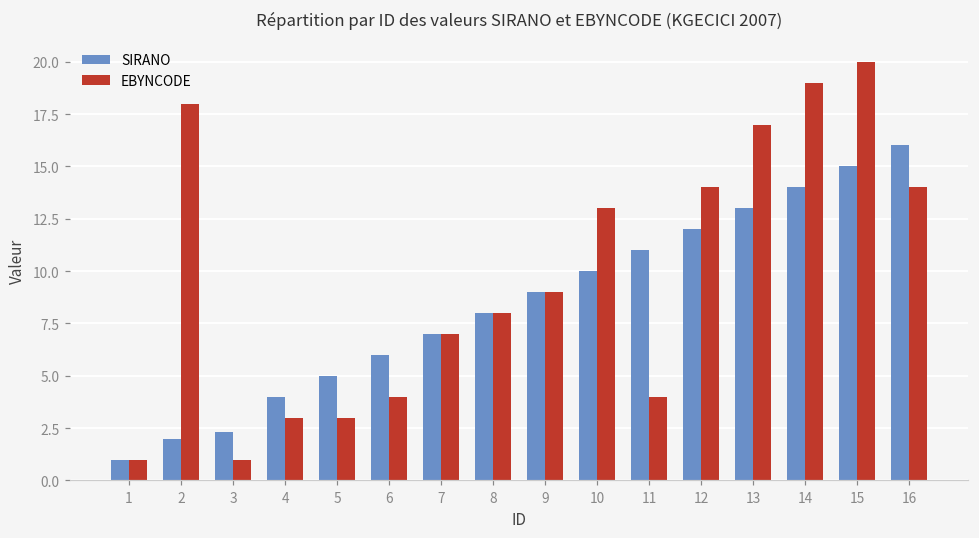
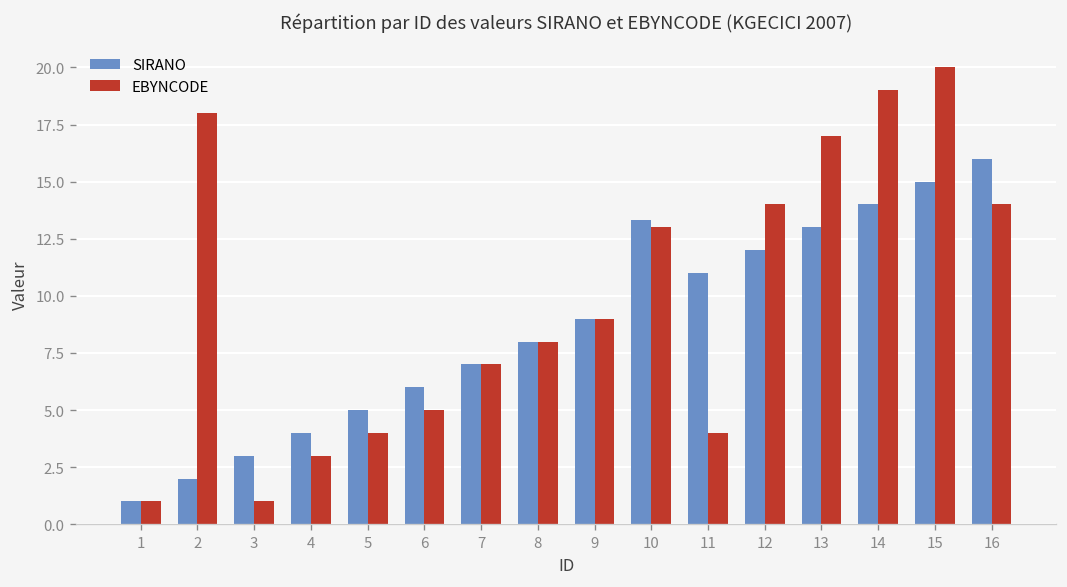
  {
    "SIRANO": {
      "1": 1.0,
      "2": 2.0,
-     "3": 2.3,
+     "3": 3.0,
      "4": 4.0,
      "5": 5.0,
      "6": 6.0,
      "7": 7.0,
      "8": 8.0,
      "9": 9.0,
-     "10": 10.0,
+     "10": 13.3,
      "11": 11.0,
      "12": 12.0,
      "13": 13.0,
      "14": 14.0,
      "15": 15.0,
      "16": 16.0
    },
    "EBYNCODE": {
      "1": 1,
      "2": 18,
      "3": 1,
      "4": 3,
-     "5": 3,
-     "6": 4,
+     "5": 4,
+     "6": 5,
      "7": 7,
      "8": 8,
      "9": 9,
      "10": 13,
      "11": 4,
      "12": 14,
      "13": 17,
      "14": 19,
      "15": 20,
      "16": 14
    }
  }
